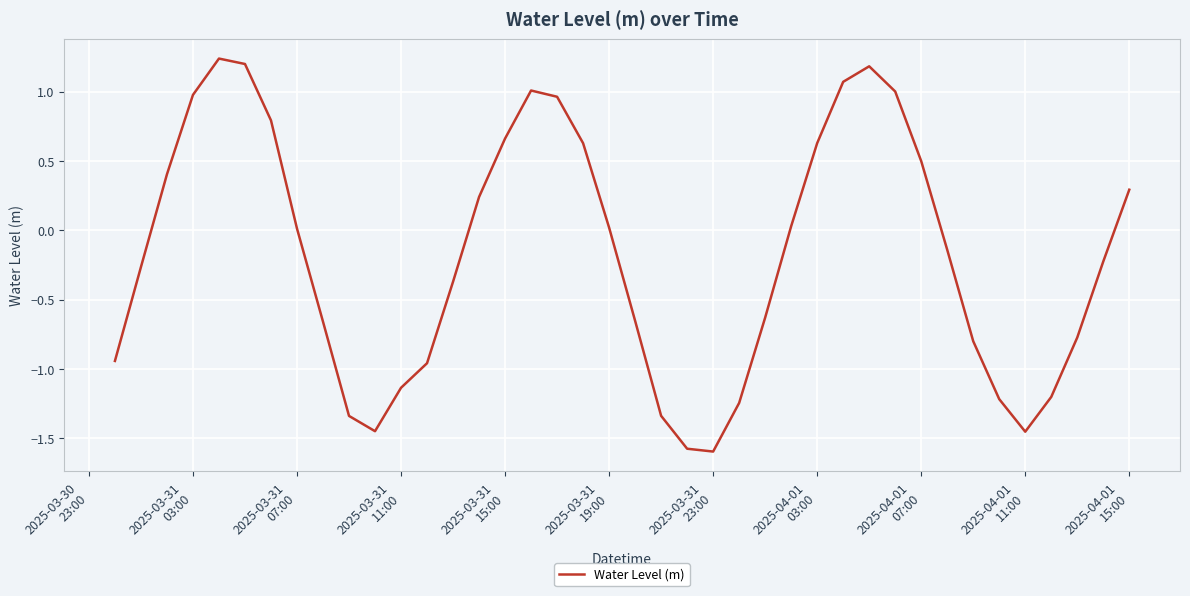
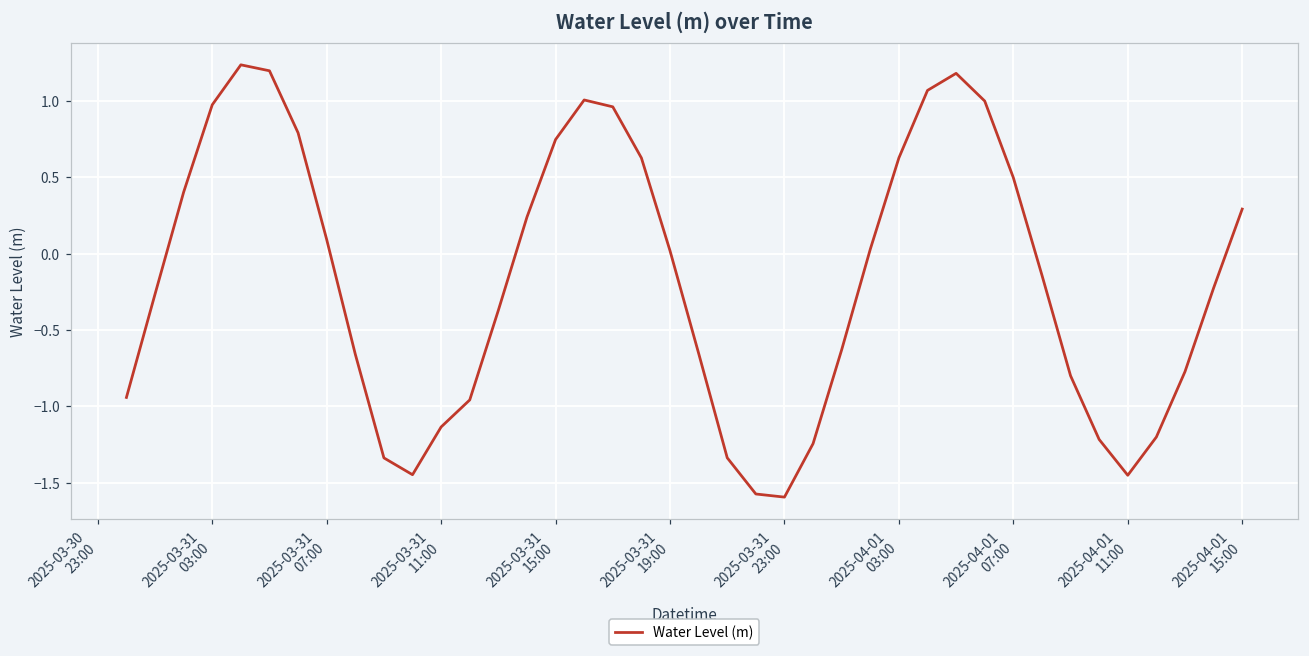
  {
    "2025-03-31 03:00": 0.98,
-   "2025-03-31 07:00": 0.01,
+   "2025-03-31 07:00": 0.09,
    "2025-03-31 11:00": -1.13,
-   "2025-03-31 15:00": 0.66,
+   "2025-03-31 15:00": 0.75,
    "2025-03-31 19:00": 0.02,
    "2025-03-31 23:00": -1.59,
    "2025-04-01 03:00": 0.63,
    "2025-04-01 07:00": 0.50,
    "2025-04-01 11:00": -1.45,
    "2025-04-01 15:00": 0.29
  }
